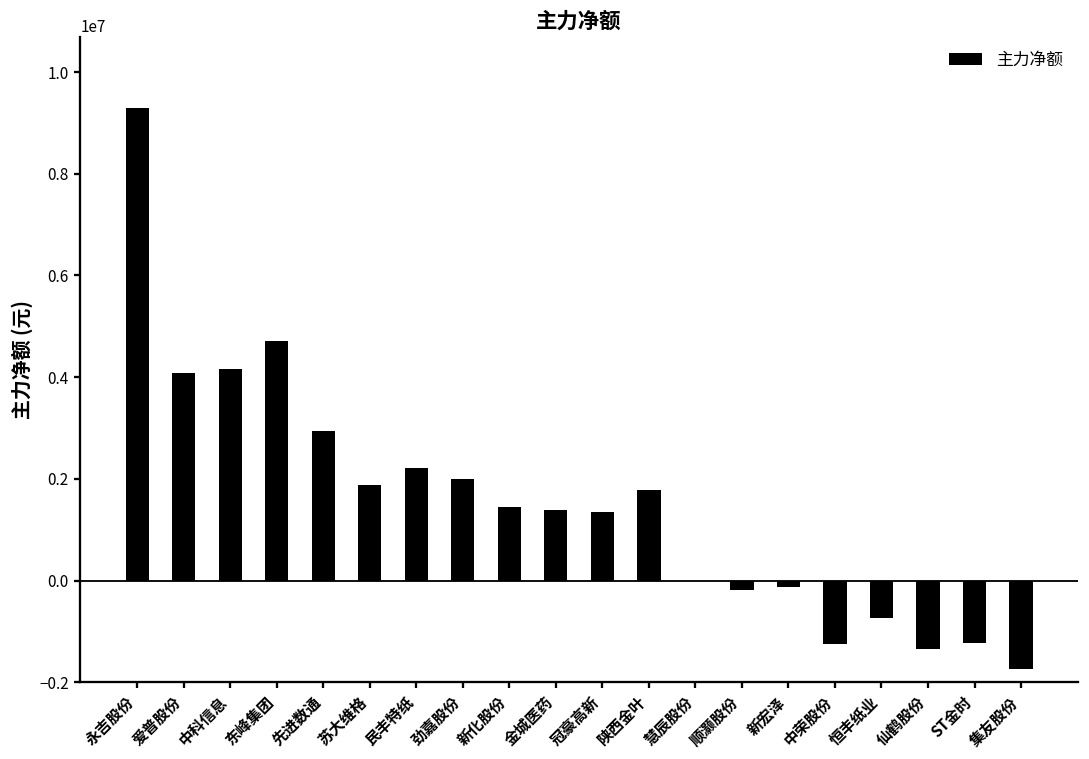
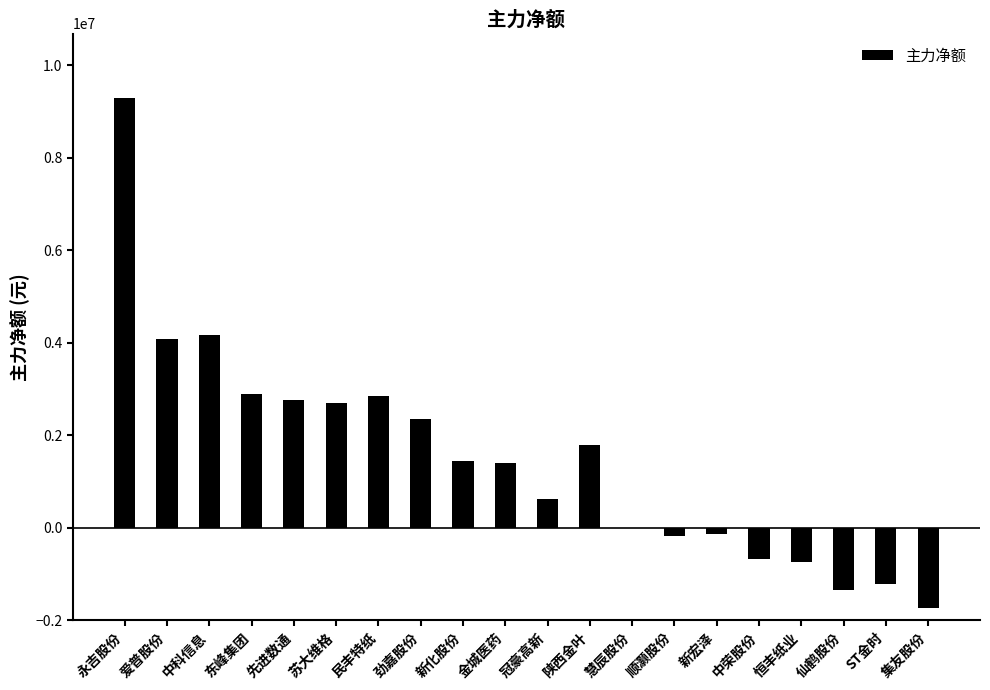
  {
    "永吉股份": 9300000,
    "爱普股份": 4100000,
    "中科信息": 4200000,
-   "东峰集团": 4700000,
-   "先进数通": 2900000,
-   "苏大维格": 1900000,
-   "民丰特纸": 2200000,
-   "劲嘉股份": 2000000,
+   "东峰集团": 2900000,
+   "先进数通": 2800000,
+   "苏大维格": 2700000,
+   "民丰特纸": 2800000,
+   "劲嘉股份": 2400000,
    "新化股份": 1400000,
    "金城医药": 1400000,
-   "冠豪高新": 1400000,
+   "冠豪高新": 600000,
    "陕西金叶": 1800000,
    "慧辰股份": 0,
    "顺灏股份": -200000,
    "新宏泽": -100000,
-   "中荣股份": -1200000,
+   "中荣股份": -700000,
    "恒丰纸业": -700000,
    "仙鹤股份": -1300000,
    "ST金时": -1200000,
    "集友股份": -1700000
  }
